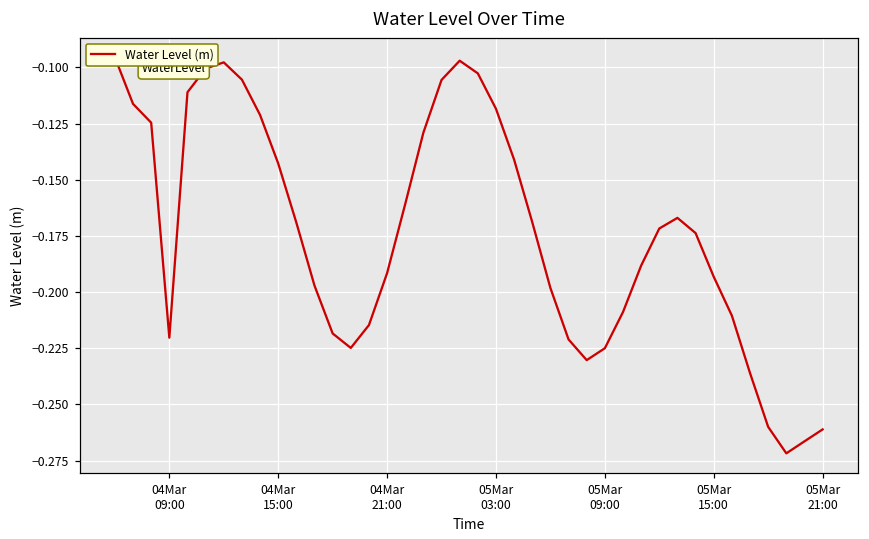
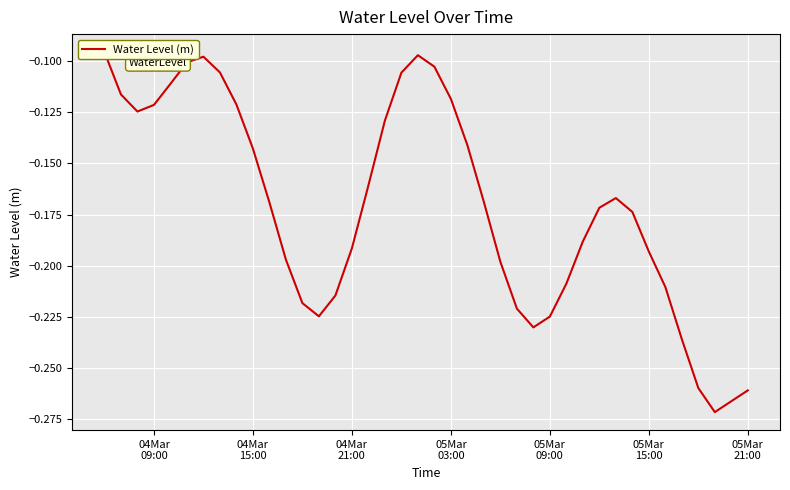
  {
-   "04Mar 09:00": -0.220,
+   "04Mar 09:00": -0.121,
    "04Mar 15:00": -0.143,
    "04Mar 21:00": -0.192,
    "05Mar 03:00": -0.118,
    "05Mar 09:00": -0.225,
    "05Mar 15:00": -0.193,
    "05Mar 21:00": -0.261
  }
